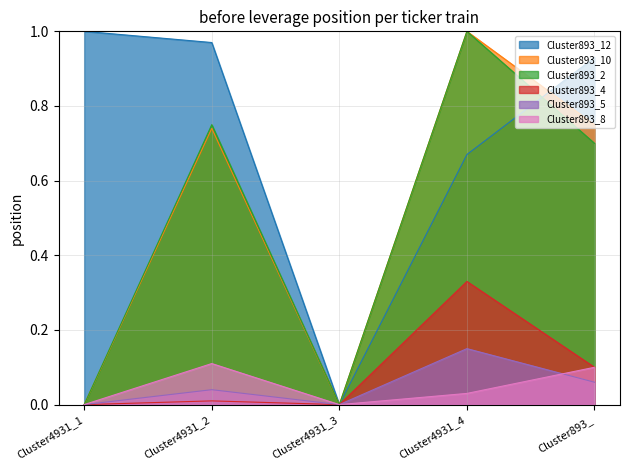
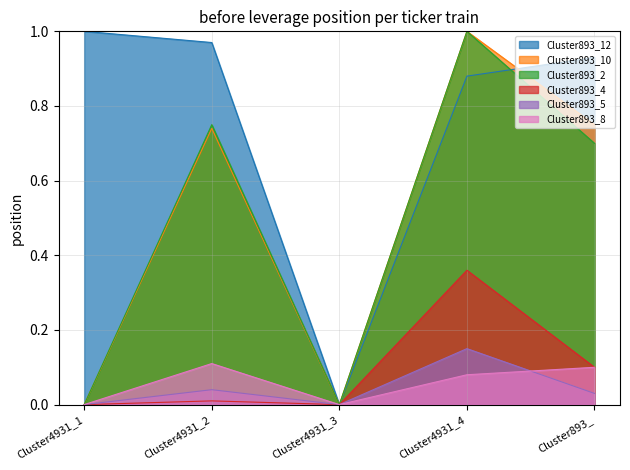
  {
    "Cluster893_12": {
      "Cluster4931_1": 1.00,
      "Cluster4931_2": 0.97,
-     "Cluster4931_4": 0.67
+     "Cluster4931_4": 0.88
    },
    "Cluster893_10": {
      "Cluster4931_2": 0.74
    },
    "Cluster893_2": {
      "Cluster4931_2": 0.75,
      "Cluster893_": 0.70
    },
    "Cluster893_4": {
      "Cluster4931_2": 0.01,
-     "Cluster4931_4": 0.33
+     "Cluster4931_4": 0.36
    },
    "Cluster893_5": {
      "Cluster4931_2": 0.04,
      "Cluster4931_4": 0.15,
-     "Cluster893_": 0.06
+     "Cluster893_": 0.03
    },
    "Cluster893_8": {
      "Cluster4931_2": 0.11,
-     "Cluster4931_4": 0.03
+     "Cluster4931_4": 0.08
    }
  }
